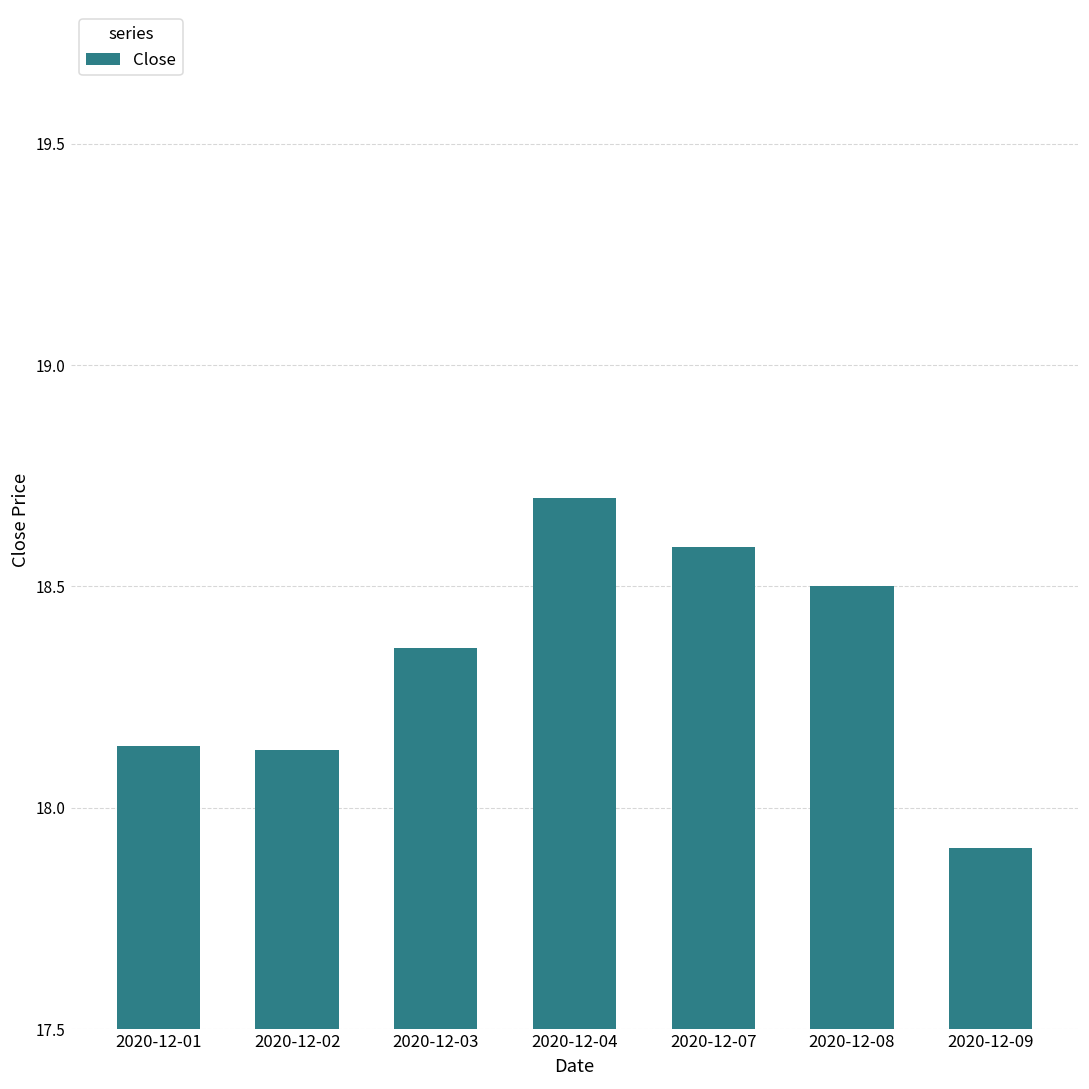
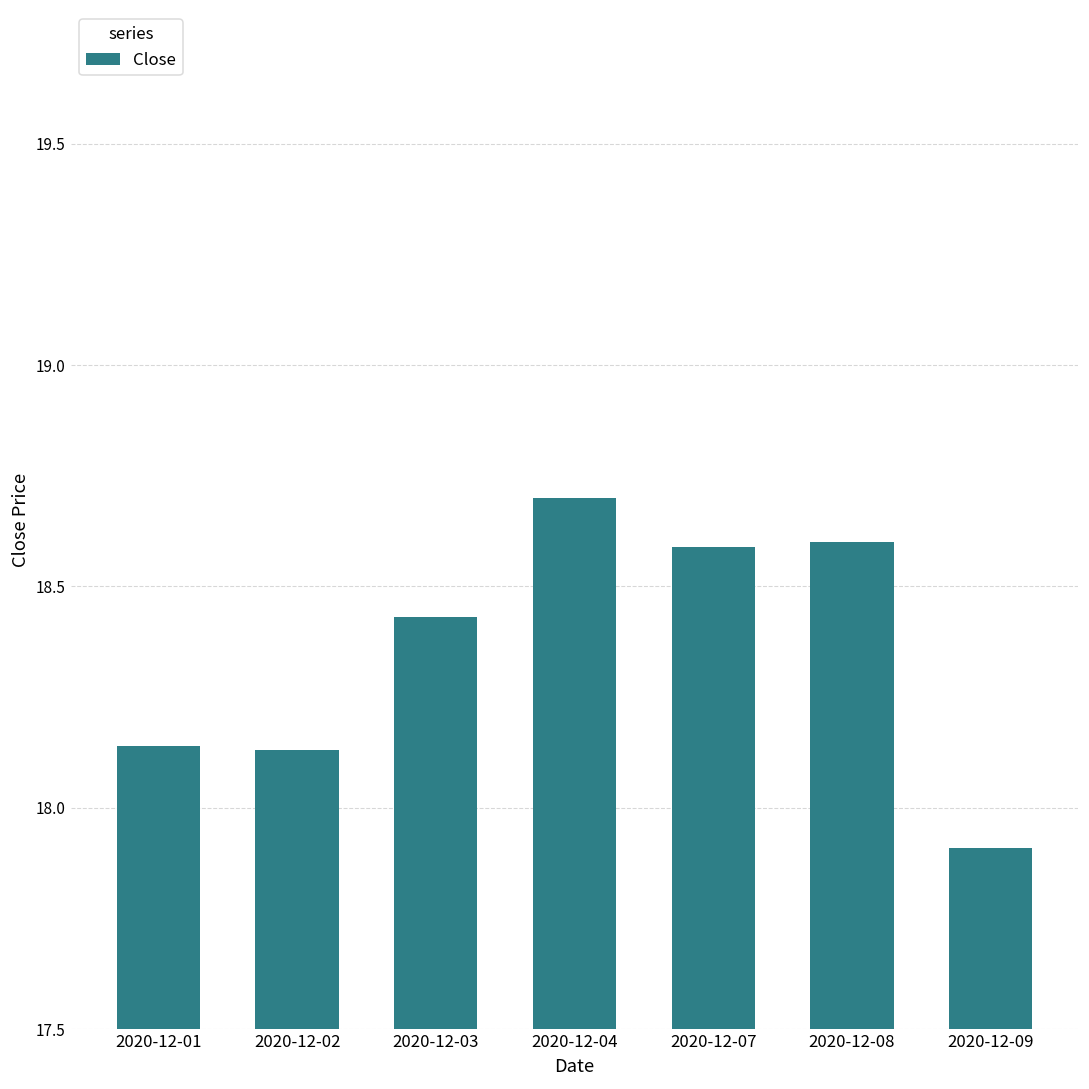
  {
    "2020-12-01": 18.14,
    "2020-12-02": 18.13,
-   "2020-12-03": 18.36,
+   "2020-12-03": 18.43,
    "2020-12-04": 18.70,
    "2020-12-07": 18.59,
-   "2020-12-08": 18.5,
+   "2020-12-08": 18.6,
    "2020-12-09": 17.91
  }
